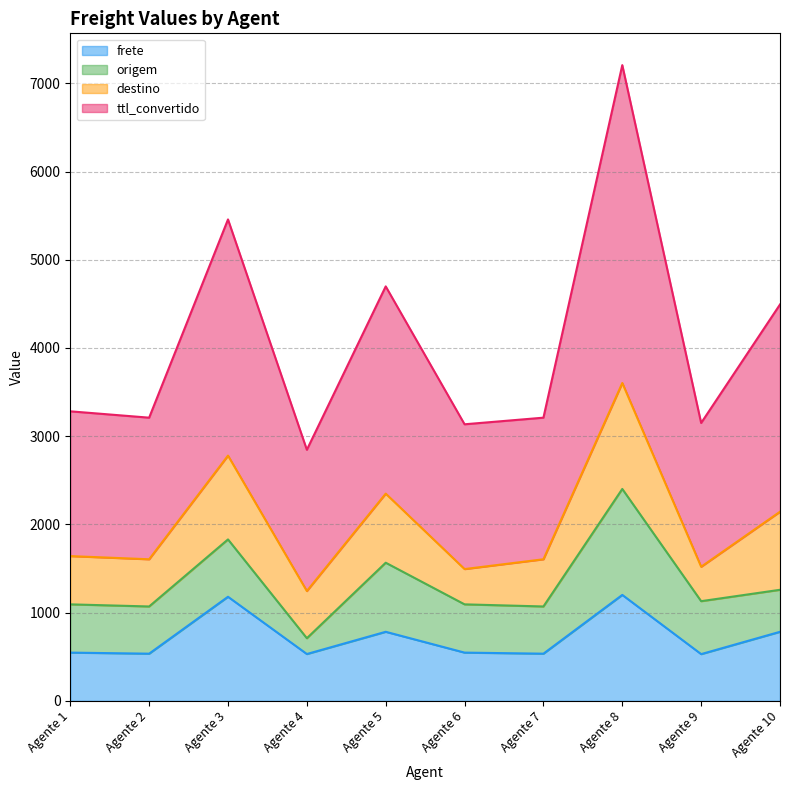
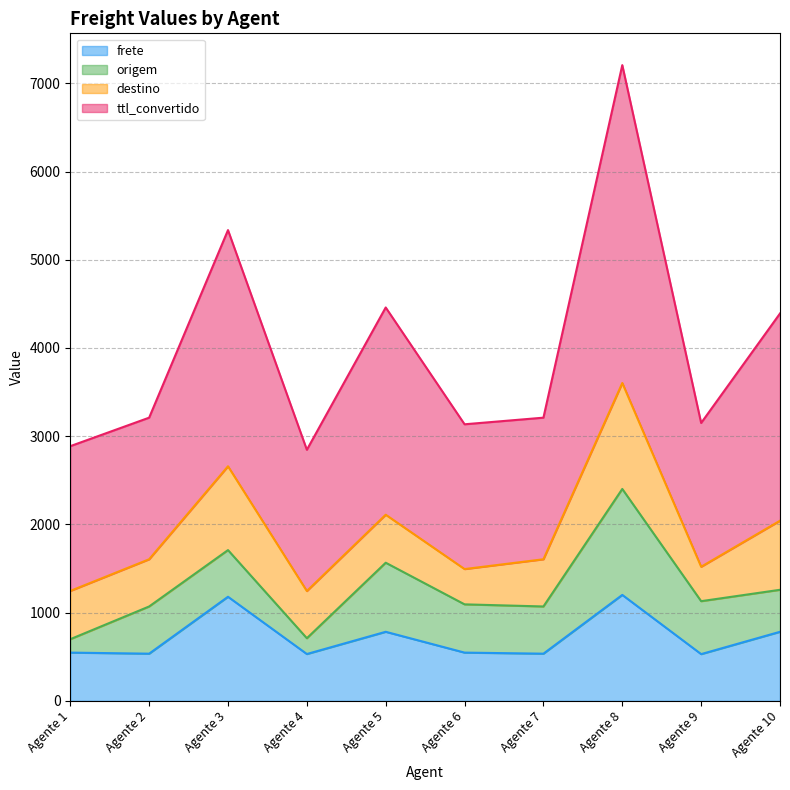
  {
    "frete": {
      "Agente 1": 500,
      "Agente 2": 500,
      "Agente 3": 1200,
      "Agente 4": 500,
      "Agente 5": 800,
      "Agente 6": 500,
      "Agente 7": 500,
      "Agente 8": 1200,
      "Agente 9": 500,
      "Agente 10": 800
    },
    "origem": {
-     "Agente 1": 500,
+     "Agente 1": 200,
      "Agente 2": 500,
-     "Agente 3": 700,
+     "Agente 3": 500,
      "Agente 4": 200,
      "Agente 5": 800,
      "Agente 6": 500,
      "Agente 7": 500,
      "Agente 8": 1200,
      "Agente 9": 600,
      "Agente 10": 500
    },
    "destino": {
      "Agente 1": 500,
      "Agente 2": 500,
      "Agente 3": 1000,
      "Agente 4": 500,
-     "Agente 5": 800,
+     "Agente 5": 500,
      "Agente 6": 400,
      "Agente 7": 500,
      "Agente 8": 1200,
      "Agente 9": 400,
-     "Agente 10": 900
+     "Agente 10": 800
    },
    "ttl_convertido": {
      "Agente 1": 1600,
      "Agente 2": 1600,
      "Agente 3": 2700,
      "Agente 4": 1600,
      "Agente 5": 2300,
      "Agente 6": 1600,
      "Agente 7": 1600,
      "Agente 8": 3600,
      "Agente 9": 1600,
      "Agente 10": 2300
    }
  }
